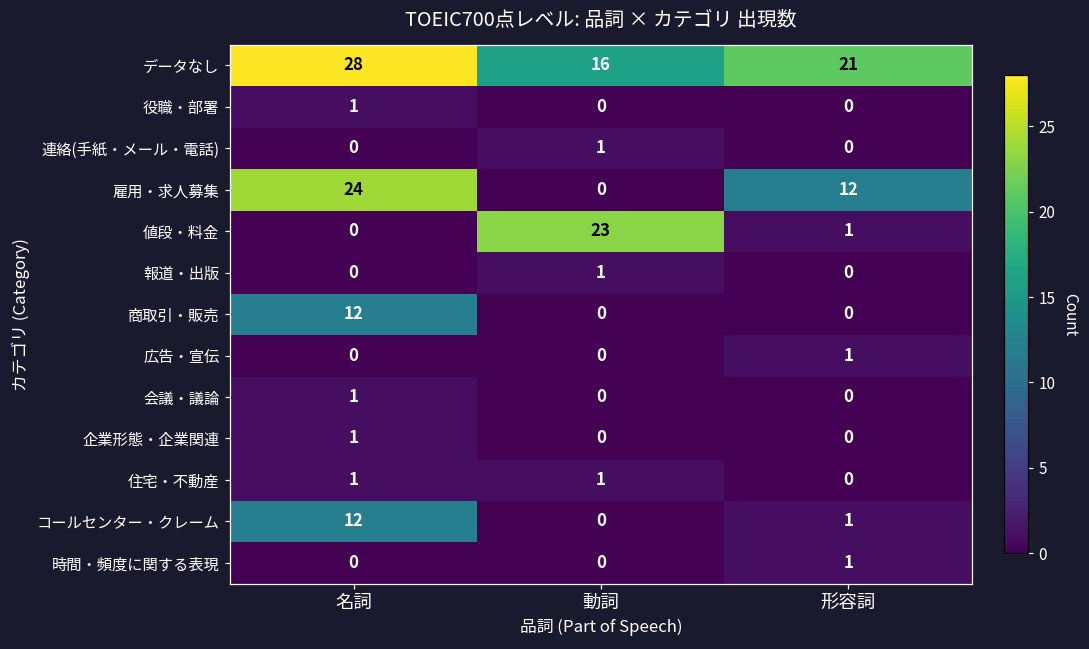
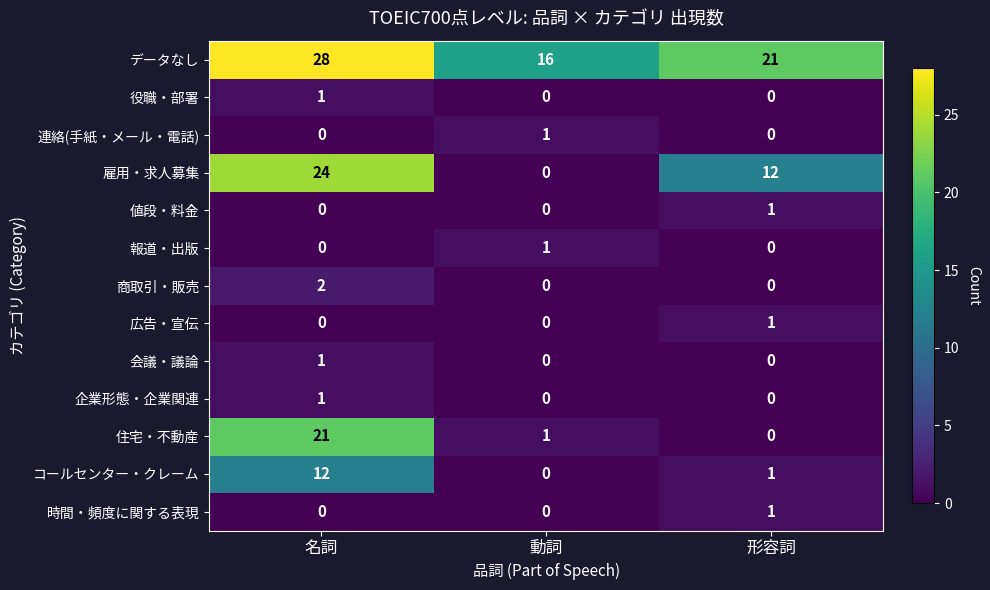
  {
    "データなし": {
      "名詞": 28,
      "動詞": 16,
      "形容詞": 21
    },
    "役職・部署": {
      "名詞": 1,
      "動詞": 0,
      "形容詞": 0
    },
    "連絡(手紙・メール・電話)": {
      "名詞": 0,
      "動詞": 1,
      "形容詞": 0
    },
    "雇用・求人募集": {
      "名詞": 24,
      "動詞": 0,
      "形容詞": 12
    },
    "値段・料金": {
      "名詞": 0,
-     "動詞": 23,
+     "動詞": 0,
      "形容詞": 1
    },
    "報道・出版": {
      "名詞": 0,
      "動詞": 1,
      "形容詞": 0
    },
    "商取引・販売": {
-     "名詞": 12,
+     "名詞": 2,
      "動詞": 0,
      "形容詞": 0
    },
    "広告・宣伝": {
      "名詞": 0,
      "動詞": 0,
      "形容詞": 1
    },
    "会議・議論": {
      "名詞": 1,
      "動詞": 0,
      "形容詞": 0
    },
    "企業形態・企業関連": {
      "名詞": 1,
      "動詞": 0,
      "形容詞": 0
    },
    "住宅・不動産": {
-     "名詞": 1,
+     "名詞": 21,
      "動詞": 1,
      "形容詞": 0
    },
    "コールセンター・クレーム": {
      "名詞": 12,
      "動詞": 0,
      "形容詞": 1
    },
    "時間・頻度に関する表現": {
      "名詞": 0,
      "動詞": 0,
      "形容詞": 1
    }
  }
